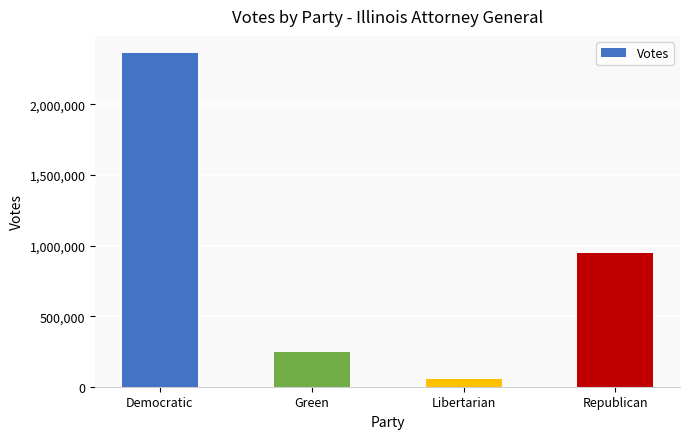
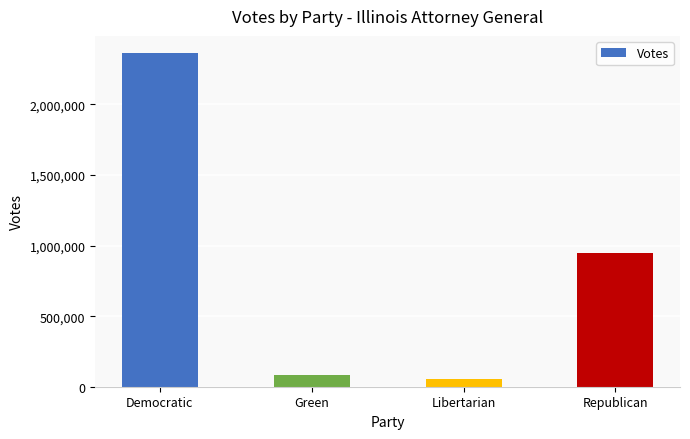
  {
    "Democratic": "2,370,000",
-   "Green": "240,000",
+   "Green": "80,000",
    "Libertarian": "50,000",
    "Republican": "950,000"
  }
